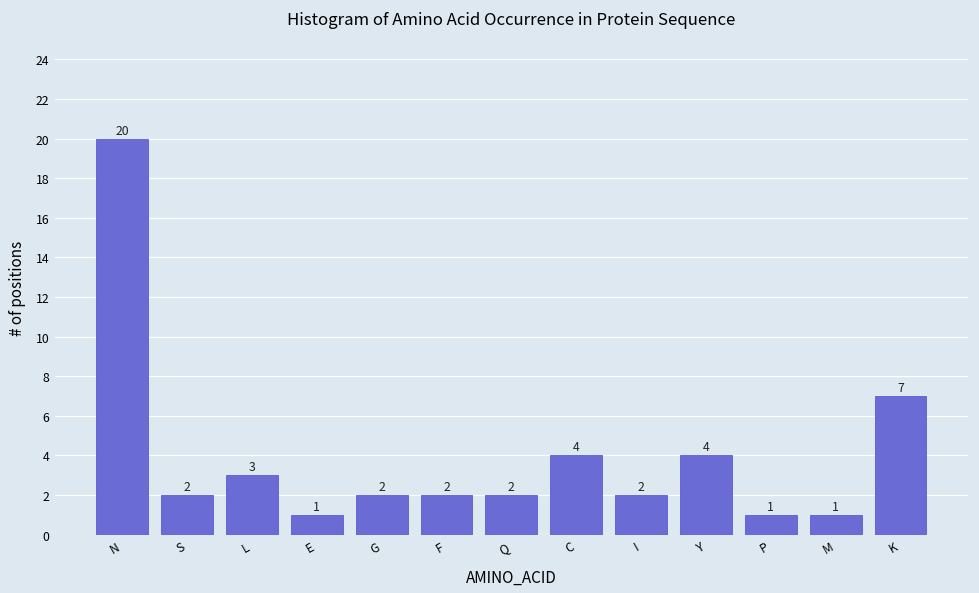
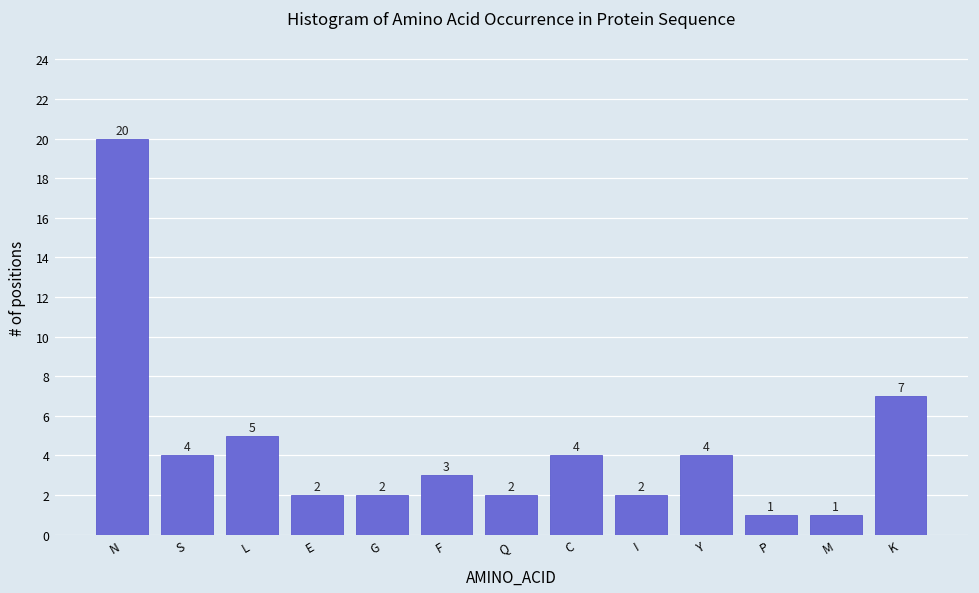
  {
    "N": 20,
-   "S": 2,
-   "L": 3,
-   "E": 1,
+   "S": 4,
+   "L": 5,
+   "E": 2,
    "G": 2,
-   "F": 2,
+   "F": 3,
    "Q": 2,
    "C": 4,
    "I": 2,
    "Y": 4,
    "P": 1,
    "M": 1,
    "K": 7
  }
